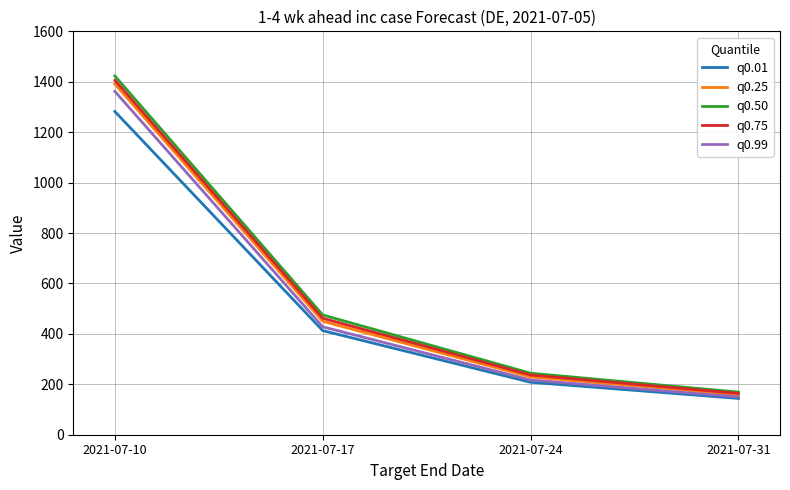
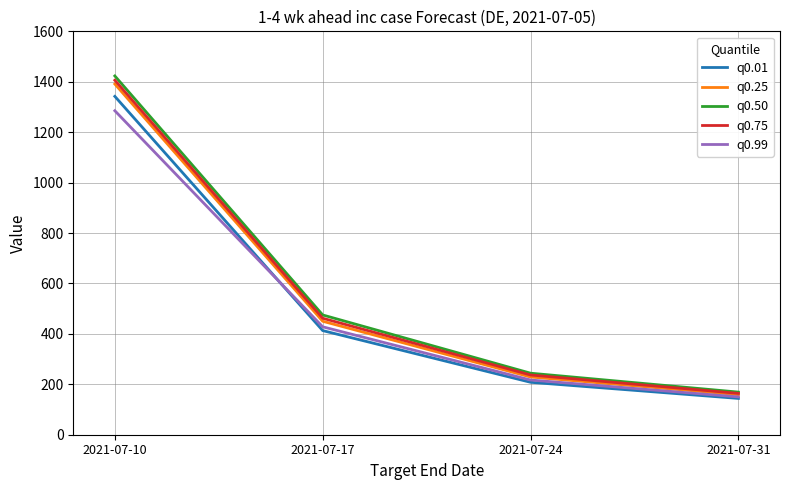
  {
    "q0.01": {
-     "2021-07-10": 1280,
+     "2021-07-10": 1340,
      "2021-07-17": 410
    },
    "q0.25": {
      "2021-07-10": 1390,
      "2021-07-17": 450
    },
    "q0.50": {
      "2021-07-10": 1420,
      "2021-07-17": 480
    },
    "q0.75": {
      "2021-07-10": 1410,
      "2021-07-17": 460
    },
    "q0.99": {
-     "2021-07-10": 1360,
+     "2021-07-10": 1290,
      "2021-07-17": 430
    }
  }
